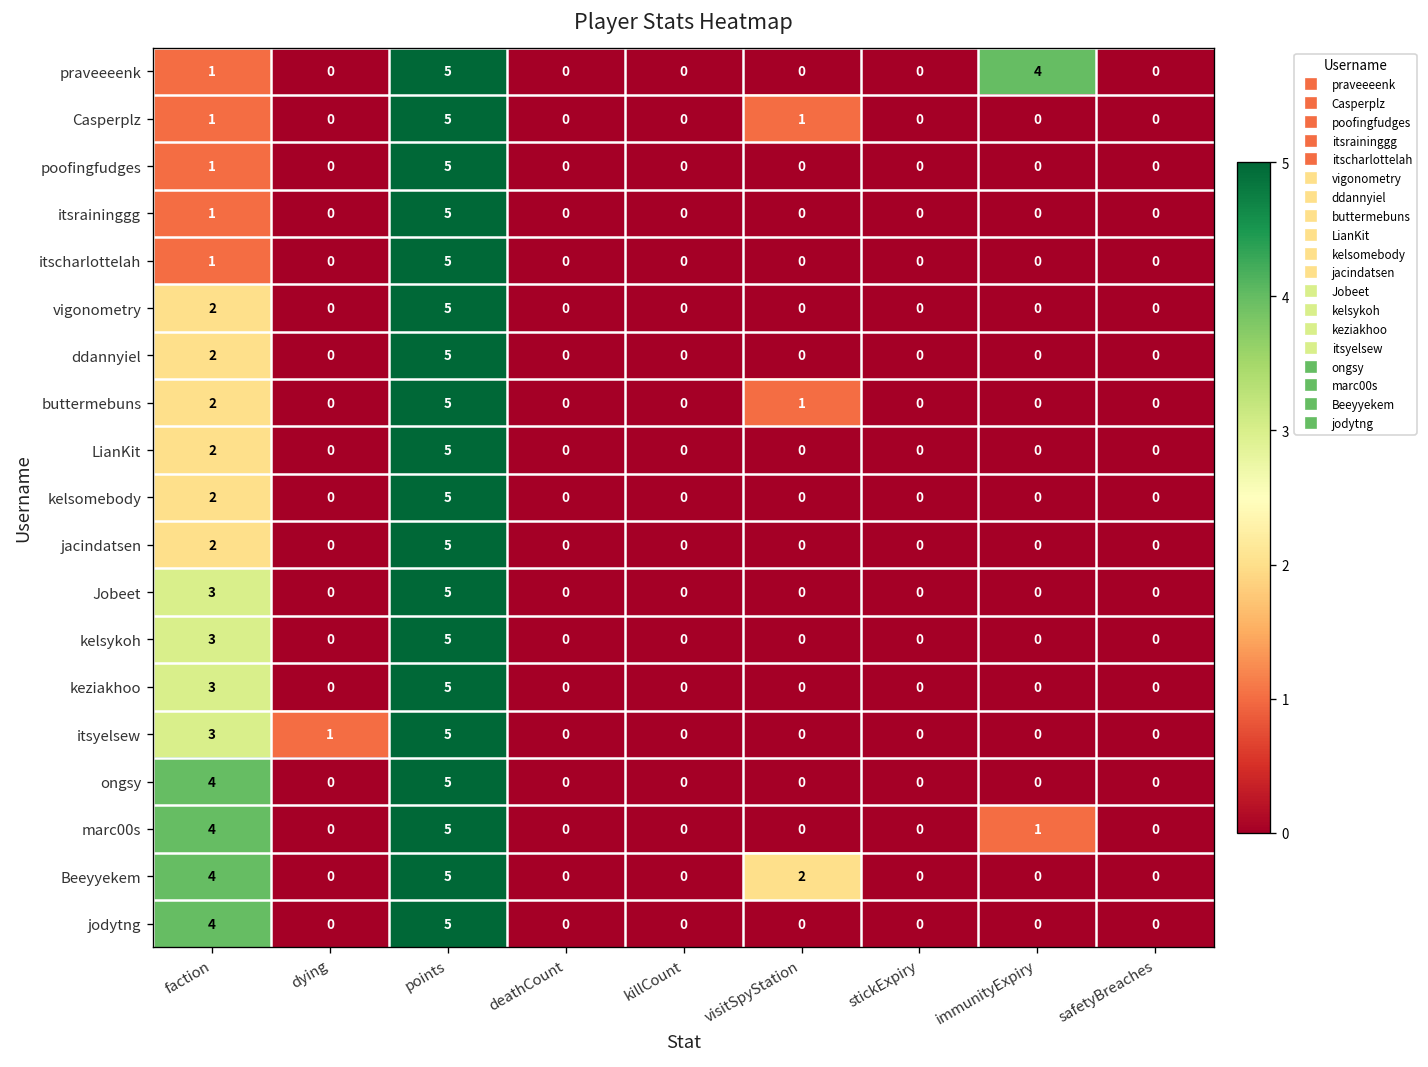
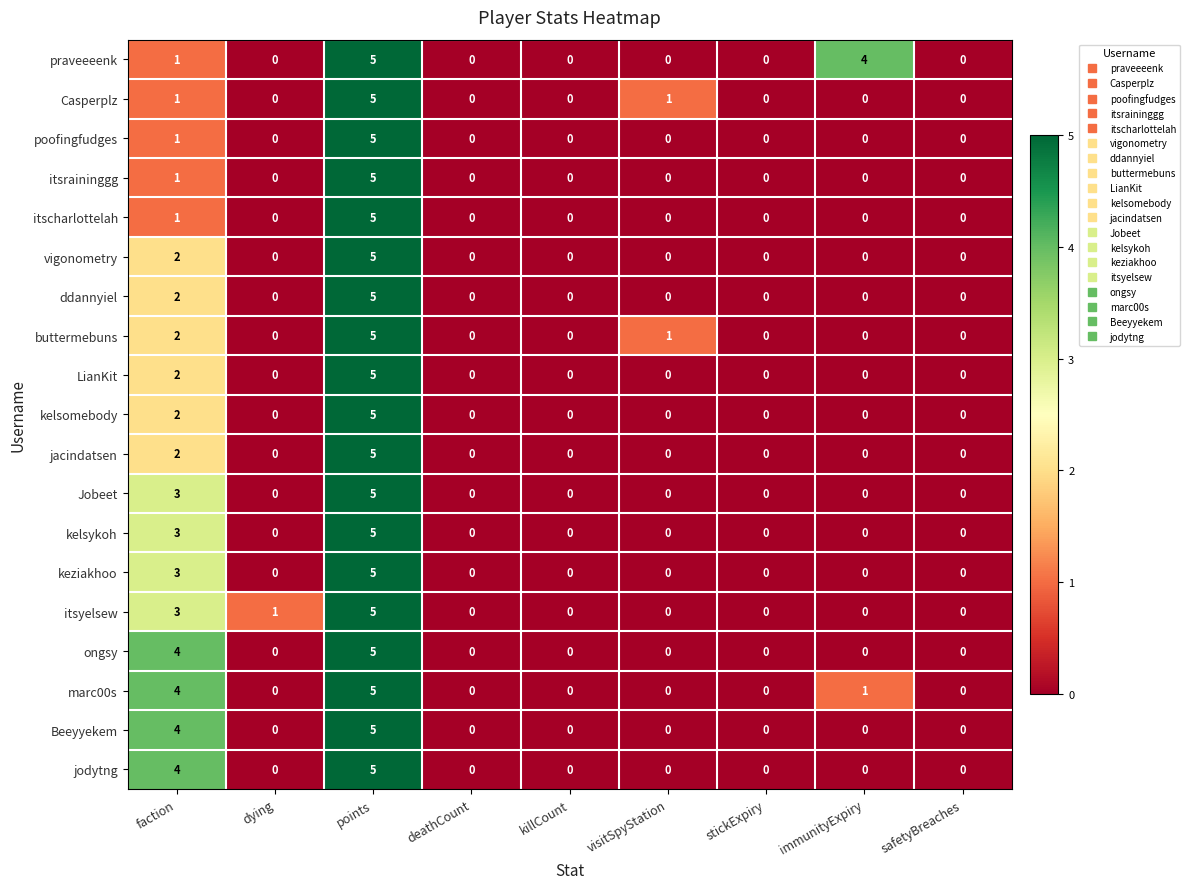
  {
    "praveeeenk": {
      "faction": 1,
      "dying": 0,
      "points": 5,
      "deathCount": 0,
      "killCount": 0,
      "visitSpyStation": 0,
      "stickExpiry": 0,
      "immunityExpiry": 4,
      "safetyBreaches": 0
    },
    "Casperplz": {
      "faction": 1,
      "dying": 0,
      "points": 5,
      "deathCount": 0,
      "killCount": 0,
      "visitSpyStation": 1,
      "stickExpiry": 0,
      "immunityExpiry": 0,
      "safetyBreaches": 0
    },
    "poofingfudges": {
      "faction": 1,
      "dying": 0,
      "points": 5,
      "deathCount": 0,
      "killCount": 0,
      "visitSpyStation": 0,
      "stickExpiry": 0,
      "immunityExpiry": 0,
      "safetyBreaches": 0
    },
    "itsraininggg": {
      "faction": 1,
      "dying": 0,
      "points": 5,
      "deathCount": 0,
      "killCount": 0,
      "visitSpyStation": 0,
      "stickExpiry": 0,
      "immunityExpiry": 0,
      "safetyBreaches": 0
    },
    "itscharlottelah": {
      "faction": 1,
      "dying": 0,
      "points": 5,
      "deathCount": 0,
      "killCount": 0,
      "visitSpyStation": 0,
      "stickExpiry": 0,
      "immunityExpiry": 0,
      "safetyBreaches": 0
    },
    "vigonometry": {
      "faction": 2,
      "dying": 0,
      "points": 5,
      "deathCount": 0,
      "killCount": 0,
      "visitSpyStation": 0,
      "stickExpiry": 0,
      "immunityExpiry": 0,
      "safetyBreaches": 0
    },
    "ddannyiel": {
      "faction": 2,
      "dying": 0,
      "points": 5,
      "deathCount": 0,
      "killCount": 0,
      "visitSpyStation": 0,
      "stickExpiry": 0,
      "immunityExpiry": 0,
      "safetyBreaches": 0
    },
    "buttermebuns": {
      "faction": 2,
      "dying": 0,
      "points": 5,
      "deathCount": 0,
      "killCount": 0,
      "visitSpyStation": 1,
      "stickExpiry": 0,
      "immunityExpiry": 0,
      "safetyBreaches": 0
    },
    "LianKit": {
      "faction": 2,
      "dying": 0,
      "points": 5,
      "deathCount": 0,
      "killCount": 0,
      "visitSpyStation": 0,
      "stickExpiry": 0,
      "immunityExpiry": 0,
      "safetyBreaches": 0
    },
    "kelsomebody": {
      "faction": 2,
      "dying": 0,
      "points": 5,
      "deathCount": 0,
      "killCount": 0,
      "visitSpyStation": 0,
      "stickExpiry": 0,
      "immunityExpiry": 0,
      "safetyBreaches": 0
    },
    "jacindatsen": {
      "faction": 2,
      "dying": 0,
      "points": 5,
      "deathCount": 0,
      "killCount": 0,
      "visitSpyStation": 0,
      "stickExpiry": 0,
      "immunityExpiry": 0,
      "safetyBreaches": 0
    },
    "Jobeet": {
      "faction": 3,
      "dying": 0,
      "points": 5,
      "deathCount": 0,
      "killCount": 0,
      "visitSpyStation": 0,
      "stickExpiry": 0,
      "immunityExpiry": 0,
      "safetyBreaches": 0
    },
    "kelsykoh": {
      "faction": 3,
      "dying": 0,
      "points": 5,
      "deathCount": 0,
      "killCount": 0,
      "visitSpyStation": 0,
      "stickExpiry": 0,
      "immunityExpiry": 0,
      "safetyBreaches": 0
    },
    "keziakhoo": {
      "faction": 3,
      "dying": 0,
      "points": 5,
      "deathCount": 0,
      "killCount": 0,
      "visitSpyStation": 0,
      "stickExpiry": 0,
      "immunityExpiry": 0,
      "safetyBreaches": 0
    },
    "itsyelsew": {
      "faction": 3,
      "dying": 1,
      "points": 5,
      "deathCount": 0,
      "killCount": 0,
      "visitSpyStation": 0,
      "stickExpiry": 0,
      "immunityExpiry": 0,
      "safetyBreaches": 0
    },
    "ongsy": {
      "faction": 4,
      "dying": 0,
      "points": 5,
      "deathCount": 0,
      "killCount": 0,
      "visitSpyStation": 0,
      "stickExpiry": 0,
      "immunityExpiry": 0,
      "safetyBreaches": 0
    },
    "marc00s": {
      "faction": 4,
      "dying": 0,
      "points": 5,
      "deathCount": 0,
      "killCount": 0,
      "visitSpyStation": 0,
      "stickExpiry": 0,
      "immunityExpiry": 1,
      "safetyBreaches": 0
    },
    "Beeyyekem": {
      "faction": 4,
      "dying": 0,
      "points": 5,
      "deathCount": 0,
      "killCount": 0,
-     "visitSpyStation": 2,
+     "visitSpyStation": 0,
      "stickExpiry": 0,
      "immunityExpiry": 0,
      "safetyBreaches": 0
    },
    "jodytng": {
      "faction": 4,
      "dying": 0,
      "points": 5,
      "deathCount": 0,
      "killCount": 0,
      "visitSpyStation": 0,
      "stickExpiry": 0,
      "immunityExpiry": 0,
      "safetyBreaches": 0
    }
  }
